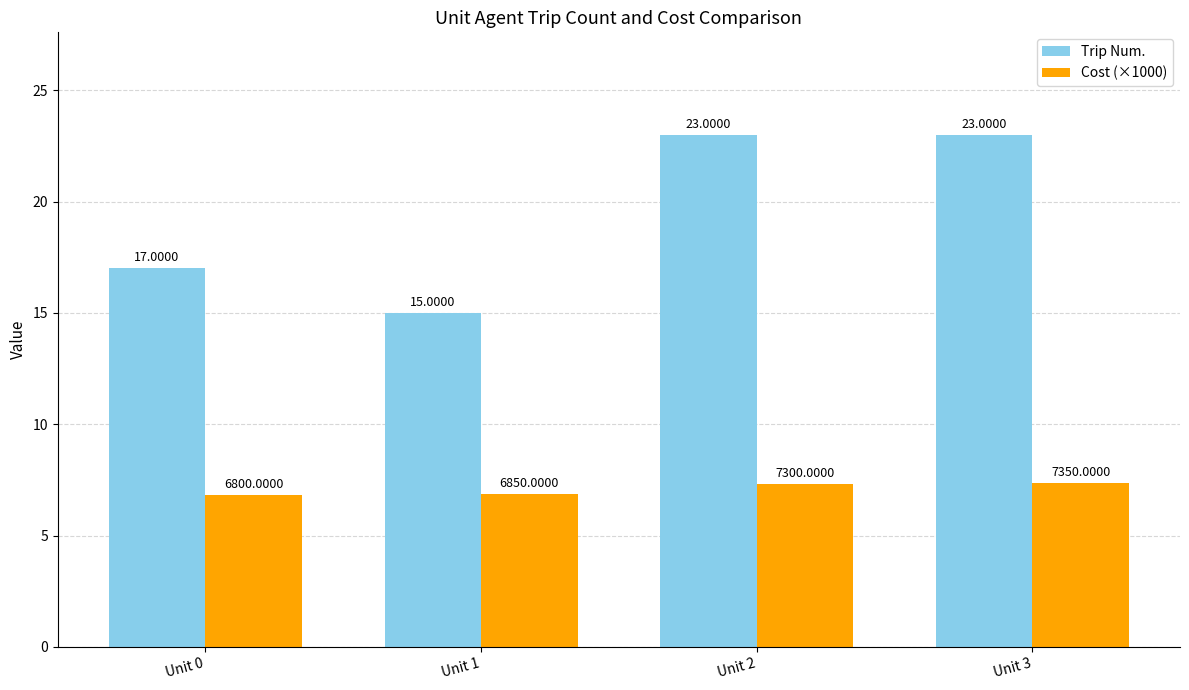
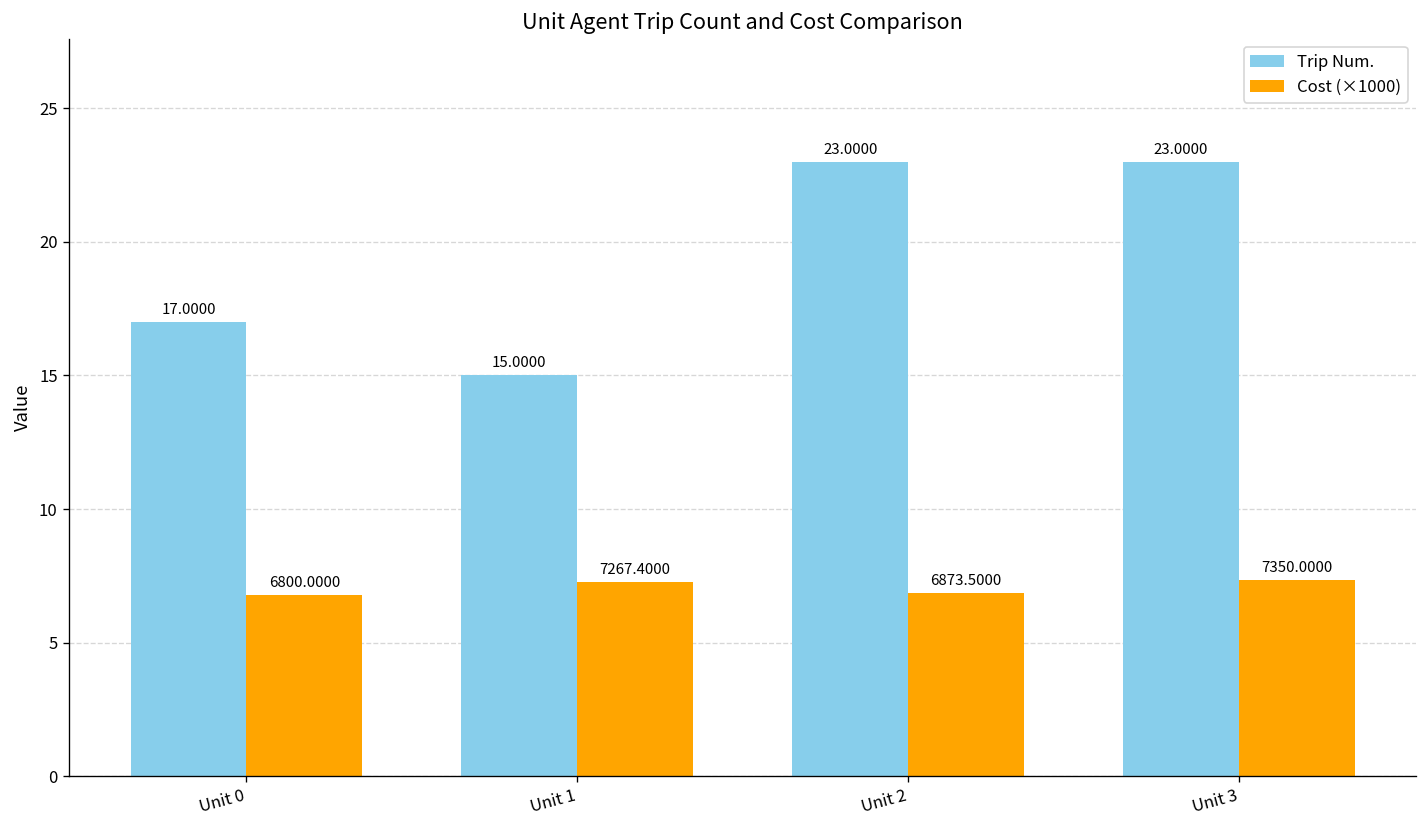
  {
    "Trip Num.": {
      "Unit 0": 17.0000,
      "Unit 1": 15.0000,
      "Unit 2": 23.0000,
      "Unit 3": 23.0000
    },
    "Cost (×1000)": {
-     "Unit 1": 6850.0000,
-     "Unit 2": 7300.0000
+     "Unit 1": 7267.4000,
+     "Unit 2": 6873.5000
    }
  }
